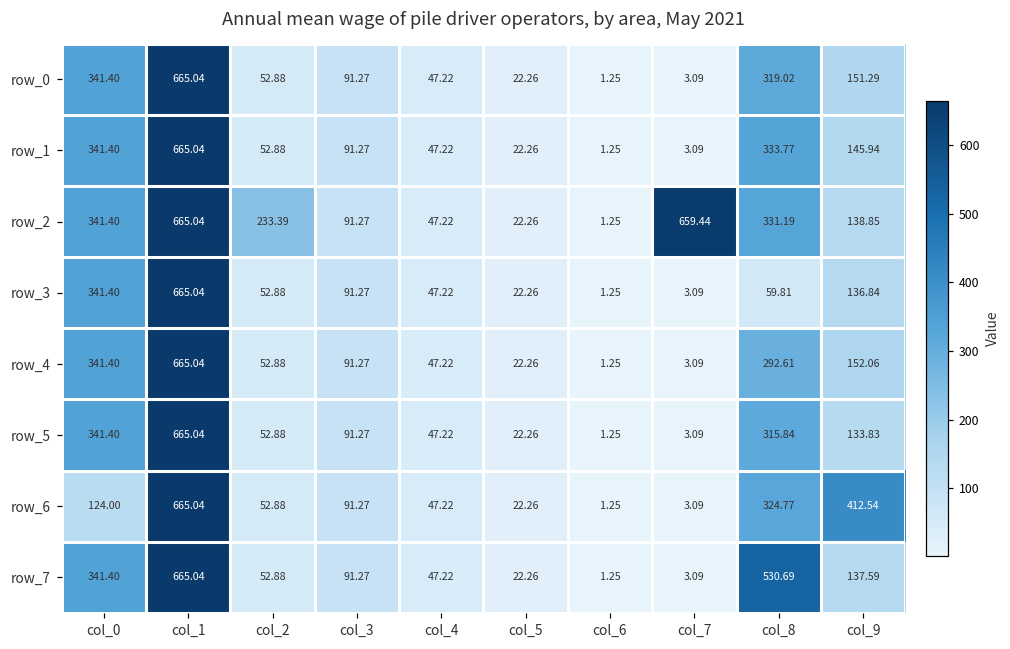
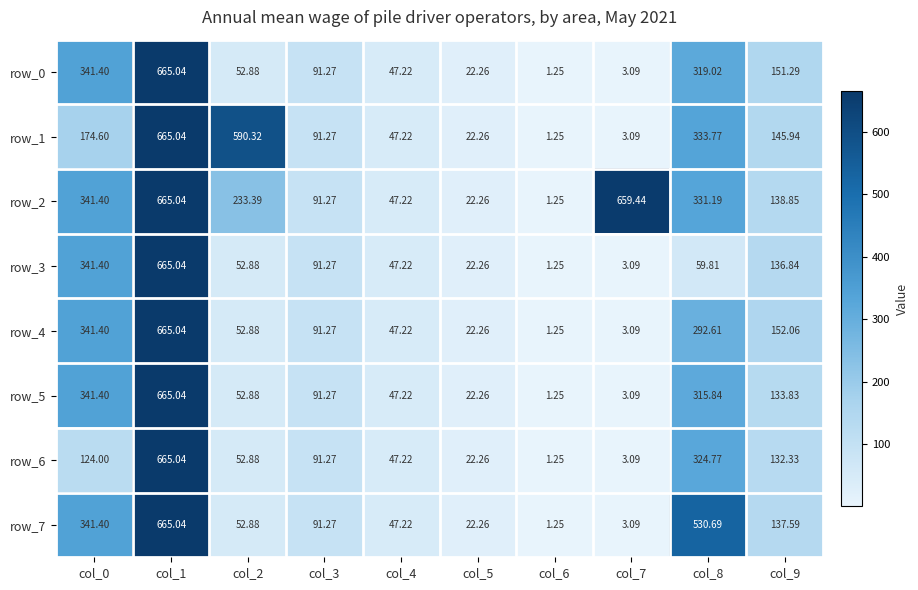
  {
    "row_0": {
      "col_0": 341.40,
      "col_1": 665.04,
      "col_2": 52.88,
      "col_3": 91.27,
      "col_4": 47.22,
      "col_5": 22.26,
      "col_6": 1.25,
      "col_7": 3.09,
      "col_8": 319.02,
      "col_9": 151.29
    },
    "row_1": {
-     "col_0": 341.40,
+     "col_0": 174.60,
      "col_1": 665.04,
-     "col_2": 52.88,
+     "col_2": 590.32,
      "col_3": 91.27,
      "col_4": 47.22,
      "col_5": 22.26,
      "col_6": 1.25,
      "col_7": 3.09,
      "col_8": 333.77,
      "col_9": 145.94
    },
    "row_2": {
      "col_0": 341.40,
      "col_1": 665.04,
      "col_2": 233.39,
      "col_3": 91.27,
      "col_4": 47.22,
      "col_5": 22.26,
      "col_6": 1.25,
      "col_7": 659.44,
      "col_8": 331.19,
      "col_9": 138.85
    },
    "row_3": {
      "col_0": 341.40,
      "col_1": 665.04,
      "col_2": 52.88,
      "col_3": 91.27,
      "col_4": 47.22,
      "col_5": 22.26,
      "col_6": 1.25,
      "col_7": 3.09,
      "col_8": 59.81,
      "col_9": 136.84
    },
    "row_4": {
      "col_0": 341.40,
      "col_1": 665.04,
      "col_2": 52.88,
      "col_3": 91.27,
      "col_4": 47.22,
      "col_5": 22.26,
      "col_6": 1.25,
      "col_7": 3.09,
      "col_8": 292.61,
      "col_9": 152.06
    },
    "row_5": {
      "col_0": 341.40,
      "col_1": 665.04,
      "col_2": 52.88,
      "col_3": 91.27,
      "col_4": 47.22,
      "col_5": 22.26,
      "col_6": 1.25,
      "col_7": 3.09,
      "col_8": 315.84,
      "col_9": 133.83
    },
    "row_6": {
      "col_0": 124.00,
      "col_1": 665.04,
      "col_2": 52.88,
      "col_3": 91.27,
      "col_4": 47.22,
      "col_5": 22.26,
      "col_6": 1.25,
      "col_7": 3.09,
      "col_8": 324.77,
-     "col_9": 412.54
+     "col_9": 132.33
    },
    "row_7": {
      "col_0": 341.40,
      "col_1": 665.04,
      "col_2": 52.88,
      "col_3": 91.27,
      "col_4": 47.22,
      "col_5": 22.26,
      "col_6": 1.25,
      "col_7": 3.09,
      "col_8": 530.69,
      "col_9": 137.59
    }
  }
